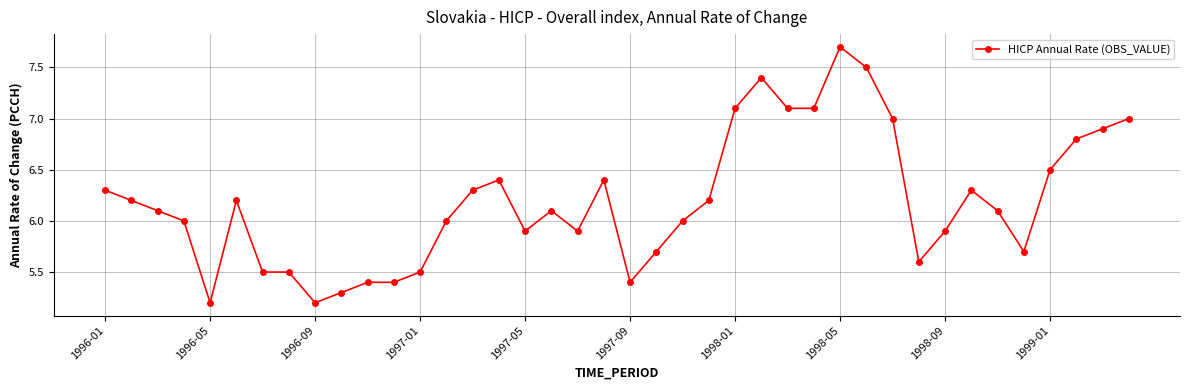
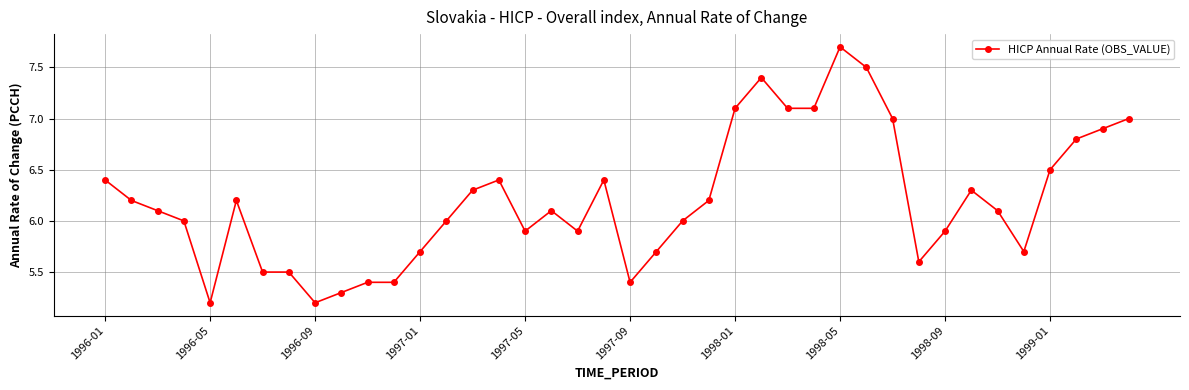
  {
-   "1996-01": 6.3,
+   "1996-01": 6.4,
    "1996-05": 5.2,
    "1996-09": 5.2,
-   "1997-01": 5.5,
+   "1997-01": 5.7,
    "1997-05": 5.9,
    "1997-09": 5.4,
    "1998-01": 7.1,
    "1998-05": 7.7,
    "1998-09": 5.9,
    "1999-01": 6.5
  }
